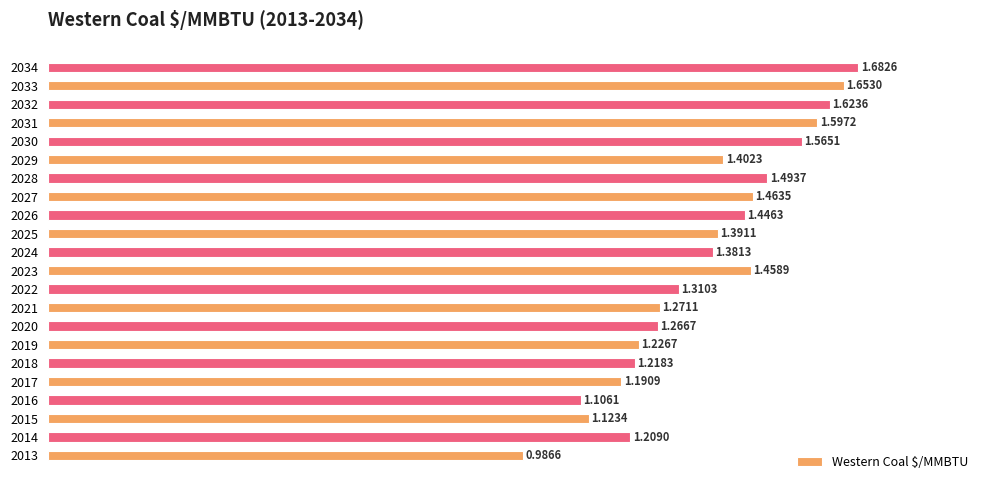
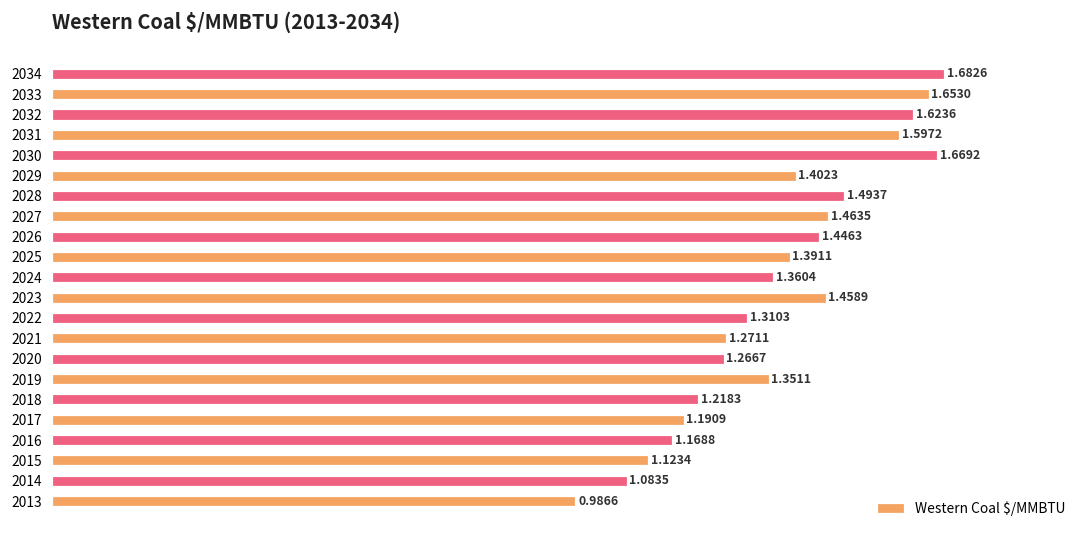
  {
    "2034": 1.6826,
    "2033": 1.6530,
    "2032": 1.6236,
    "2031": 1.5972,
-   "2030": 1.5651,
+   "2030": 1.6692,
    "2029": 1.4023,
    "2028": 1.4937,
    "2027": 1.4635,
    "2026": 1.4463,
    "2025": 1.3911,
-   "2024": 1.3813,
+   "2024": 1.3604,
    "2023": 1.4589,
    "2022": 1.3103,
    "2021": 1.2711,
    "2020": 1.2667,
-   "2019": 1.2267,
+   "2019": 1.3511,
    "2018": 1.2183,
    "2017": 1.1909,
-   "2016": 1.1061,
+   "2016": 1.1688,
    "2015": 1.1234,
-   "2014": 1.2090,
+   "2014": 1.0835,
    "2013": 0.9866
  }
